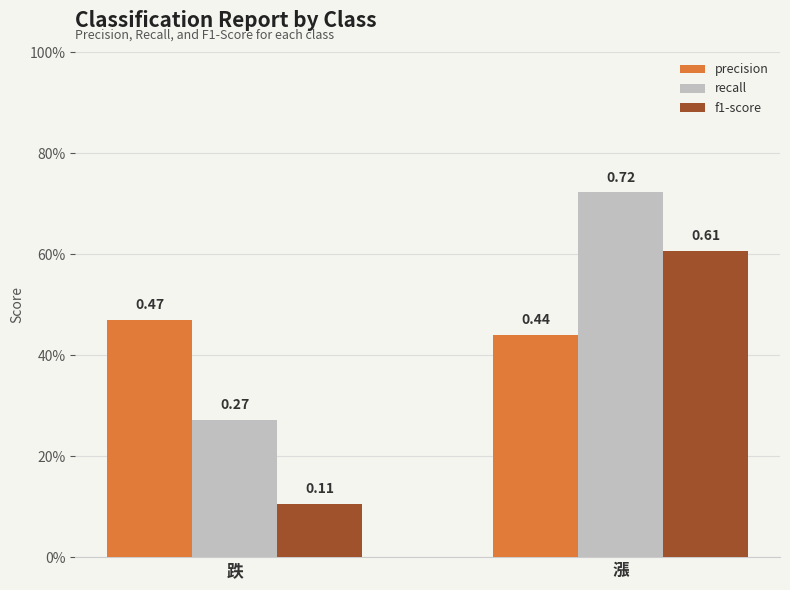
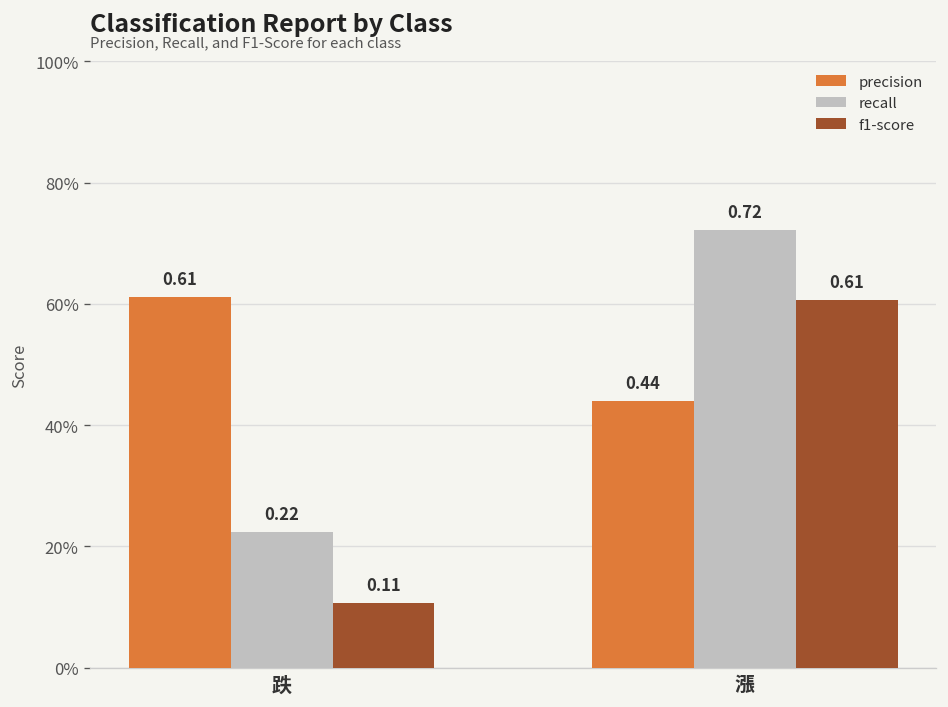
  {
    "precision": {
-     "跌": 0.47,
+     "跌": 0.61,
      "漲": 0.44
    },
    "recall": {
-     "跌": 0.27,
+     "跌": 0.22,
      "漲": 0.72
    },
    "f1-score": {
      "跌": 0.11,
      "漲": 0.61
    }
  }
